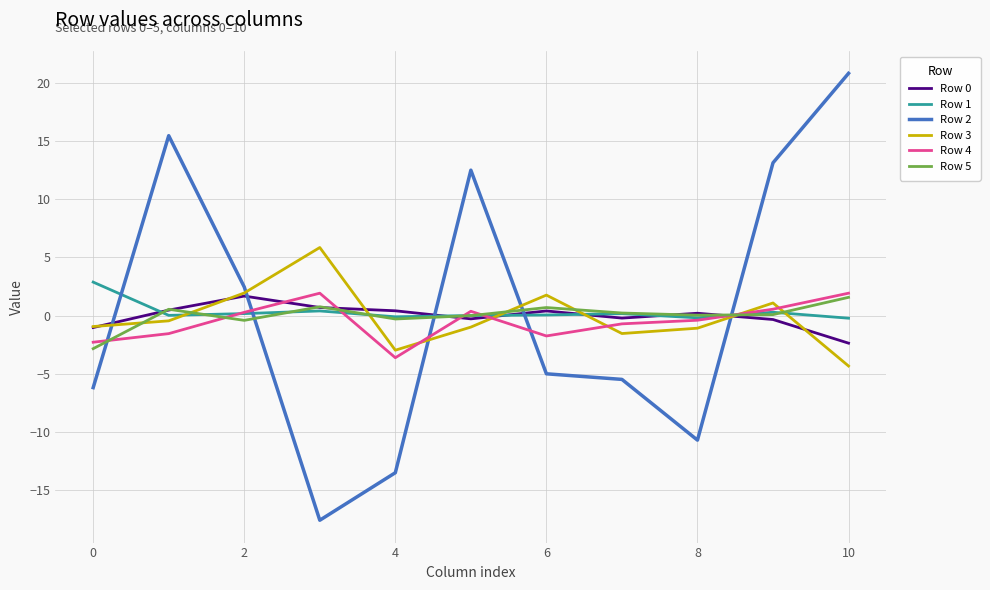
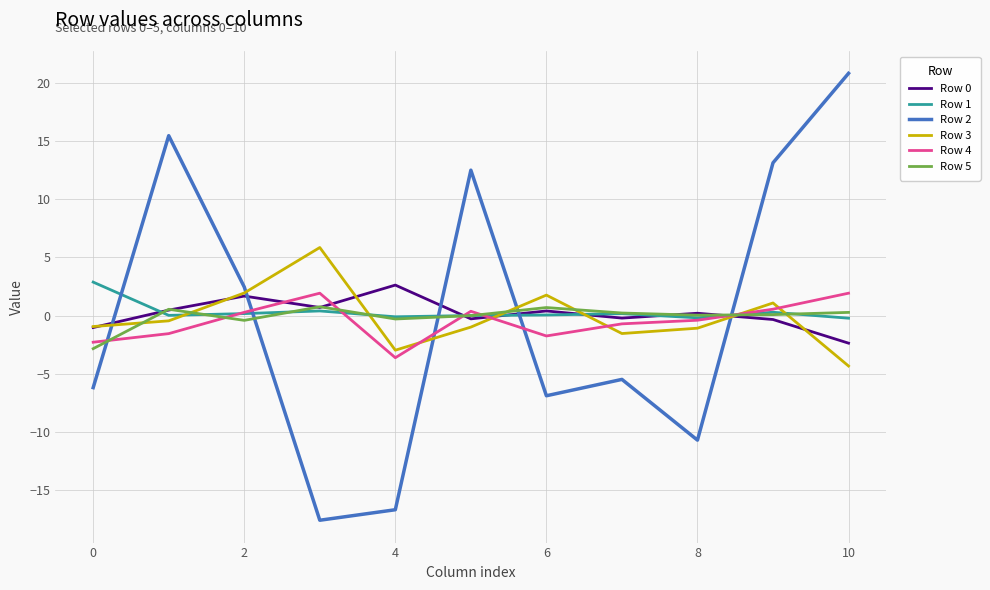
  {
    "Row 0": {
      "2": 1.7,
-     "4": 0.4,
+     "4": 2.6,
      "6": 0.4,
      "10": -2.4
    },
    "Row 1": {
      "0": 2.9,
      "6": 0.1,
      "10": -0.2
    },
    "Row 2": {
      "0": -6.2,
      "2": 2.5,
-     "4": -13.5,
-     "6": -5.0,
+     "4": -16.7,
+     "6": -6.9,
      "8": -10.7,
      "10": 20.8
    },
    "Row 3": {
      "2": 2.0,
      "4": -3.0,
      "6": 1.8,
      "8": -1.1,
      "10": -4.3
    },
    "Row 4": {
      "0": -2.3,
      "4": -3.6,
      "6": -1.7,
      "10": 1.9
    },
    "Row 5": {
      "0": -2.8,
      "2": -0.4,
      "6": 0.7,
-     "10": 1.6
+     "10": 0.3
    }
  }
